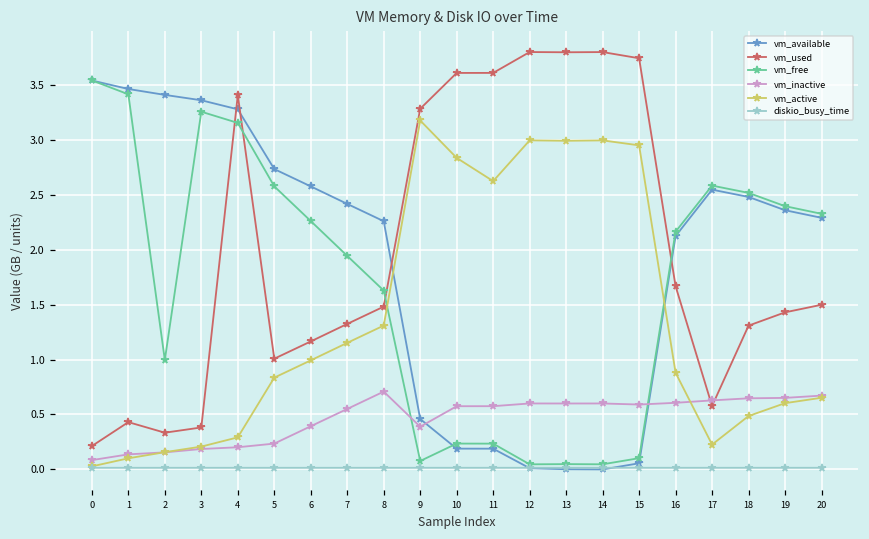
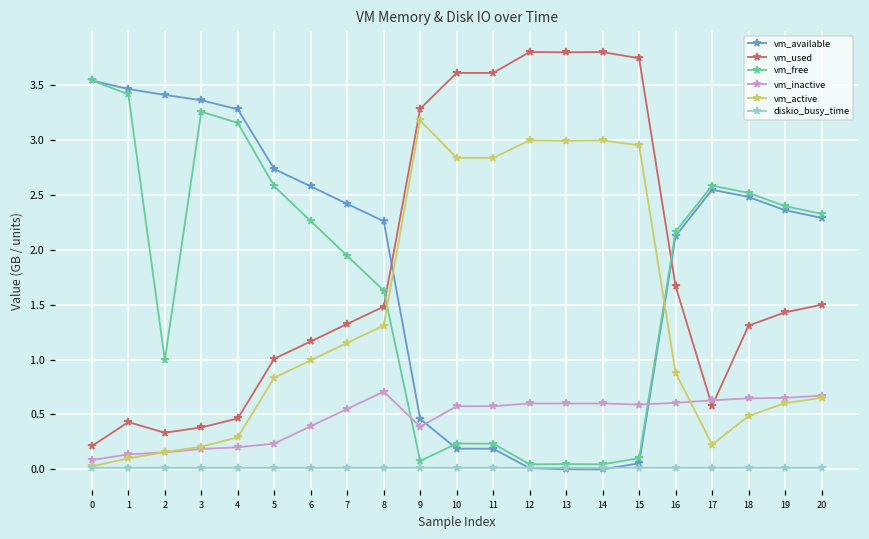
  {
    "vm_available": {
      "1": 3.5,
      "2": 3.4,
      "3": 3.4,
      "4": 3.3,
      "5": 2.7,
      "6": 2.6,
      "7": 2.4,
      "8": 2.3,
      "9": 0.5,
      "10": 0.2,
      "11": 0.2,
      "15": 0.1,
      "16": 2.1,
      "17": 2.5,
      "18": 2.5,
      "19": 2.4,
      "20": 2.3
    },
    "vm_used": {
      "0": 0.2,
      "1": 0.4,
      "2": 0.3,
      "3": 0.4,
-     "4": 3.4,
+     "4": 0.5,
      "5": 1.0,
      "6": 1.2,
      "7": 1.3,
      "8": 1.5,
      "9": 3.3,
      "10": 3.6,
      "11": 3.6,
      "12": 3.8,
      "13": 3.8,
      "14": 3.8,
      "15": 3.7,
      "16": 1.7,
      "17": 0.6,
      "18": 1.3,
      "19": 1.4,
      "20": 1.5
    },
    "vm_free": {
      "1": 3.4,
      "2": 1.0,
      "3": 3.3,
      "4": 3.2,
      "5": 2.6,
      "6": 2.3,
      "7": 1.9,
      "8": 1.6,
      "9": 0.1,
      "10": 0.2,
      "11": 0.2,
      "12": 0.0,
      "13": 0.0,
      "14": 0.0,
      "15": 0.1,
      "16": 2.2,
      "17": 2.6,
      "18": 2.5,
      "19": 2.4,
      "20": 2.3
    },
    "vm_inactive": {
      "0": 0.1,
      "1": 0.1,
      "4": 0.2,
      "5": 0.2,
      "6": 0.4,
      "7": 0.6,
      "8": 0.7,
      "9": 0.4,
      "10": 0.6,
      "11": 0.6,
      "12": 0.6,
      "13": 0.6,
      "14": 0.6,
      "15": 0.6,
      "16": 0.6,
      "17": 0.6,
      "18": 0.6,
      "19": 0.7
    },
    "vm_active": {
      "1": 0.1,
      "4": 0.3,
      "5": 0.8,
      "6": 1.0,
      "7": 1.2,
      "8": 1.3,
      "9": 3.2,
      "10": 2.8,
-     "11": 2.6,
+     "11": 2.8,
      "12": 3.0,
      "13": 3.0,
      "14": 3.0,
      "15": 2.9,
      "16": 0.9,
      "17": 0.2,
      "18": 0.5,
      "19": 0.6
    },
    "diskio_busy_time": {
      "1": 0.0,
      "2": 0.0,
      "3": 0.0,
      "4": 0.0,
      "5": 0.0,
      "6": 0.0,
      "7": 0.0,
      "8": 0.0,
      "9": 0.0,
      "10": 0.0,
      "11": 0.0,
      "15": 0.0,
      "16": 0.0,
      "17": 0.0,
      "18": 0.0,
      "19": 0.0,
      "20": 0.0
    }
  }
